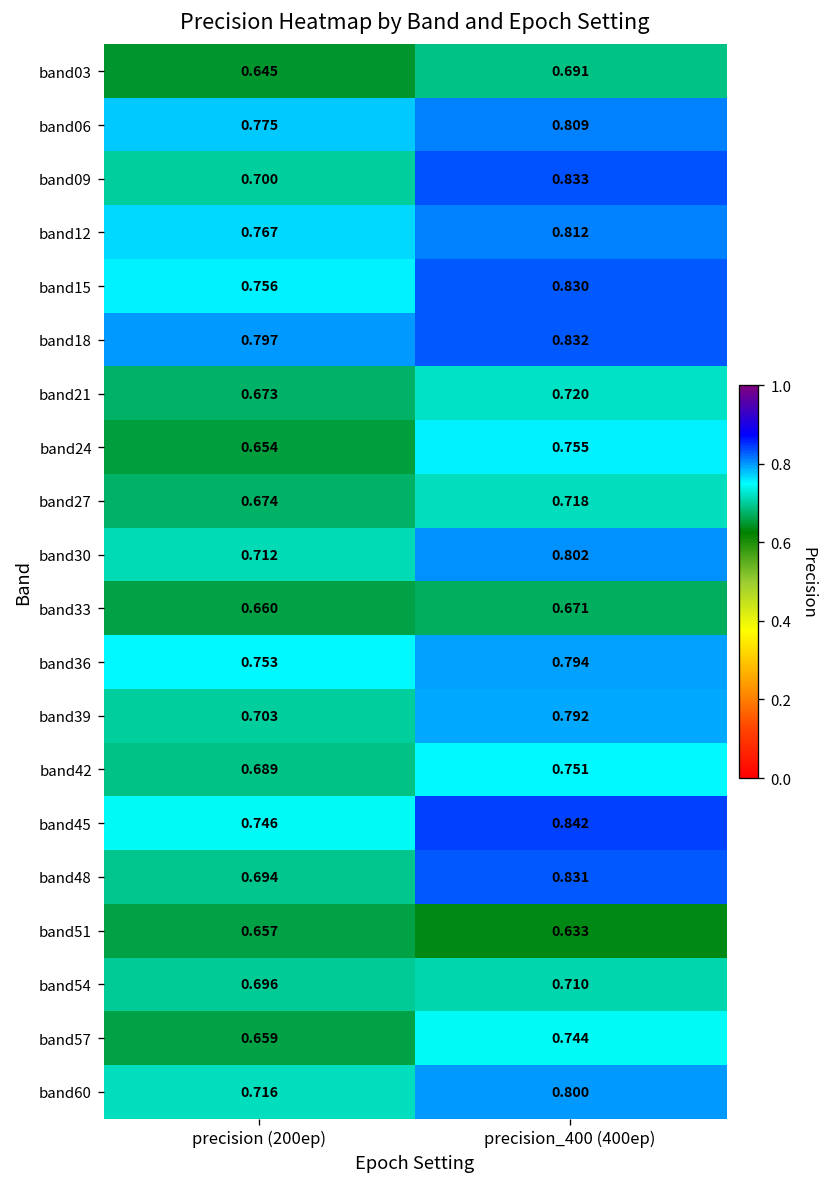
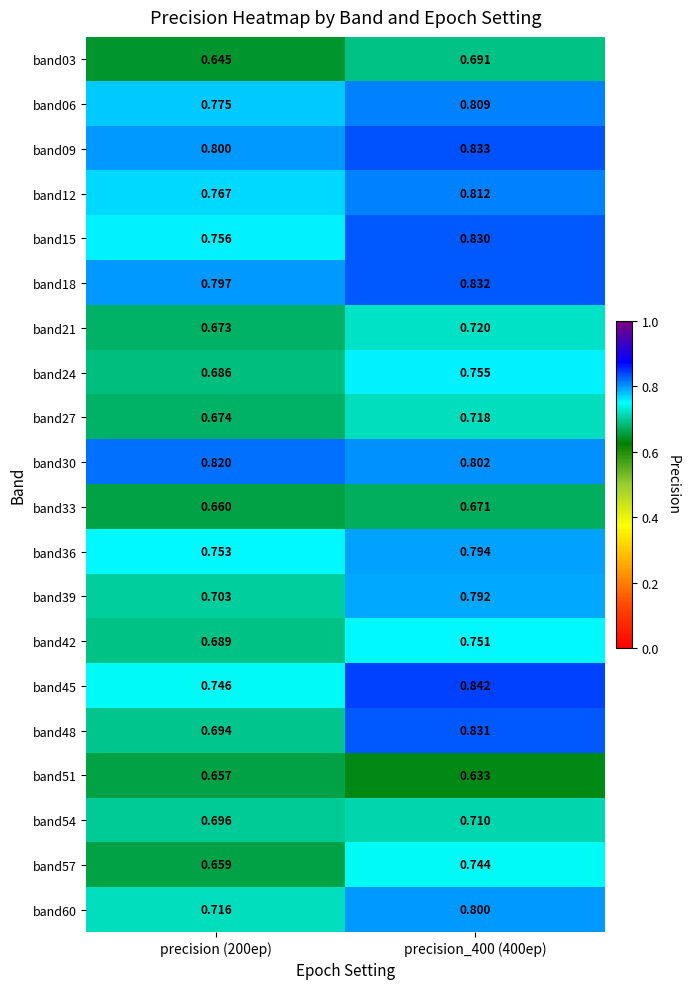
  {
    "band03": {
      "precision (200ep)": 0.645,
      "precision_400 (400ep)": 0.691
    },
    "band06": {
      "precision (200ep)": 0.775,
      "precision_400 (400ep)": 0.809
    },
    "band09": {
-     "precision (200ep)": 0.700,
+     "precision (200ep)": 0.800,
      "precision_400 (400ep)": 0.833
    },
    "band12": {
      "precision (200ep)": 0.767,
      "precision_400 (400ep)": 0.812
    },
    "band15": {
      "precision (200ep)": 0.756,
      "precision_400 (400ep)": 0.830
    },
    "band18": {
      "precision (200ep)": 0.797,
      "precision_400 (400ep)": 0.832
    },
    "band21": {
      "precision (200ep)": 0.673,
      "precision_400 (400ep)": 0.720
    },
    "band24": {
-     "precision (200ep)": 0.654,
+     "precision (200ep)": 0.686,
      "precision_400 (400ep)": 0.755
    },
    "band27": {
      "precision (200ep)": 0.674,
      "precision_400 (400ep)": 0.718
    },
    "band30": {
-     "precision (200ep)": 0.712,
+     "precision (200ep)": 0.820,
      "precision_400 (400ep)": 0.802
    },
    "band33": {
      "precision (200ep)": 0.660,
      "precision_400 (400ep)": 0.671
    },
    "band36": {
      "precision (200ep)": 0.753,
      "precision_400 (400ep)": 0.794
    },
    "band39": {
      "precision (200ep)": 0.703,
      "precision_400 (400ep)": 0.792
    },
    "band42": {
      "precision (200ep)": 0.689,
      "precision_400 (400ep)": 0.751
    },
    "band45": {
      "precision (200ep)": 0.746,
      "precision_400 (400ep)": 0.842
    },
    "band48": {
      "precision (200ep)": 0.694,
      "precision_400 (400ep)": 0.831
    },
    "band51": {
      "precision (200ep)": 0.657,
      "precision_400 (400ep)": 0.633
    },
    "band54": {
      "precision (200ep)": 0.696,
      "precision_400 (400ep)": 0.710
    },
    "band57": {
      "precision (200ep)": 0.659,
      "precision_400 (400ep)": 0.744
    },
    "band60": {
      "precision (200ep)": 0.716,
      "precision_400 (400ep)": 0.800
    }
  }
